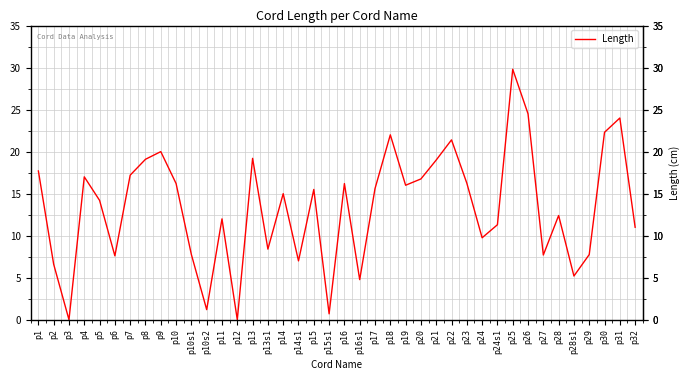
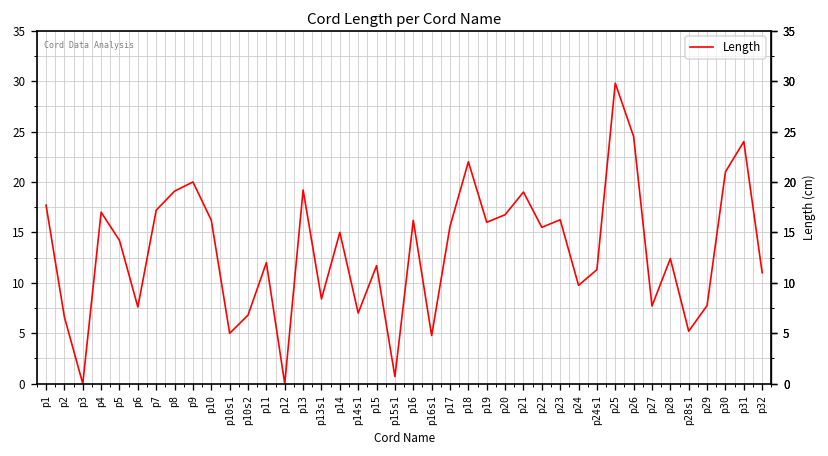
  {
    "p1": 18,
    "p2": 7,
    "p3": 0,
    "p4": 17,
    "p5": 14,
    "p6": 8,
    "p7": 17,
    "p8": 19,
    "p9": 20,
    "p10": 16,
-   "p10s1": 8,
-   "p10s2": 1,
+   "p10s1": 5,
+   "p10s2": 7,
    "p11": 12,
    "p12": 0,
    "p13": 19,
    "p13s1": 8,
    "p14": 15,
    "p14s1": 7,
-   "p15": 16,
+   "p15": 12,
    "p15s1": 1,
    "p16": 16,
    "p16s1": 5,
    "p17": 16,
    "p18": 22,
    "p19": 16,
    "p20": 17,
    "p21": 19,
-   "p22": 21,
+   "p22": 16,
    "p23": 16,
    "p24": 10,
    "p24s1": 11,
    "p25": 30,
    "p26": 25,
    "p27": 8,
    "p28": 12,
    "p28s1": 5,
    "p29": 8,
-   "p30": 22,
+   "p30": 21,
    "p31": 24,
    "p32": 11
  }
